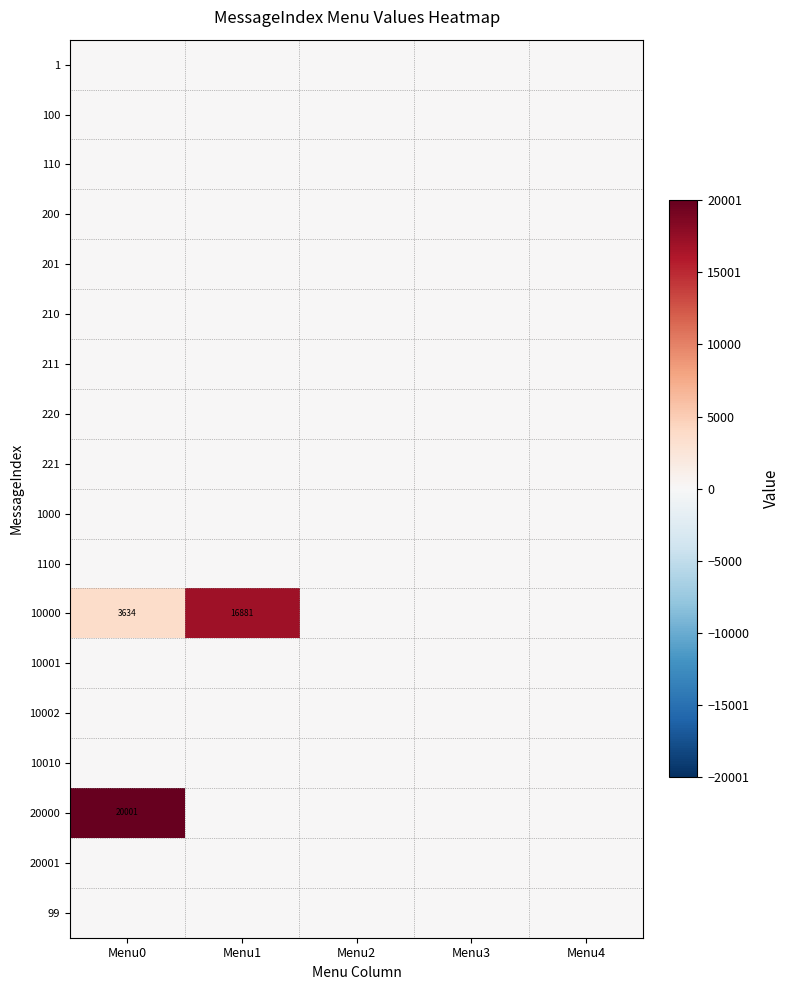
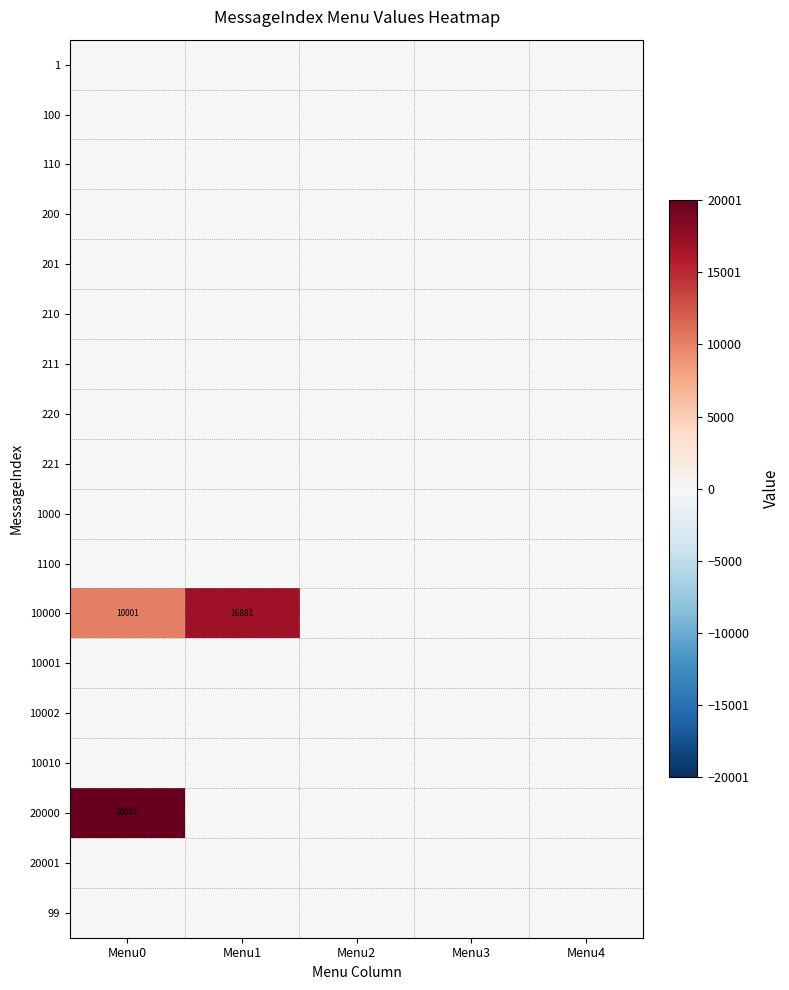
  {
    "10000": {
-     "Menu0": 3634,
+     "Menu0": 10001,
      "Menu1": 16881
    },
    "20000": {
      "Menu0": 20001
    }
  }
